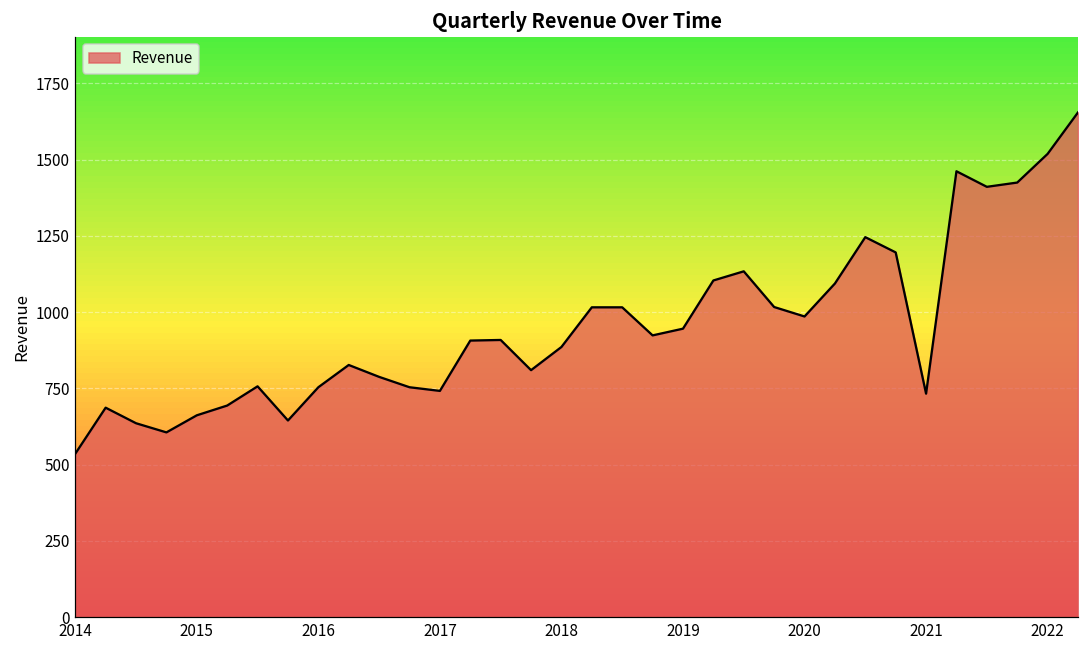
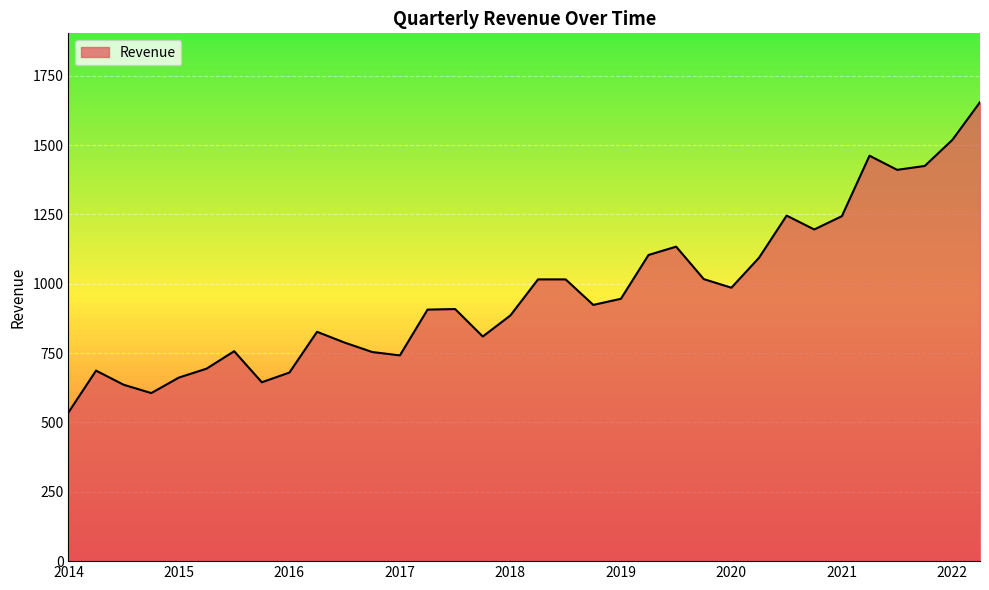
  {
    "2014": 540,
    "2015": 660,
-   "2016": 750,
+   "2016": 680,
    "2017": 740,
    "2018": 890,
    "2019": 950,
    "2020": 990,
-   "2021": 730,
+   "2021": 1240,
    "2022": 1520
  }
